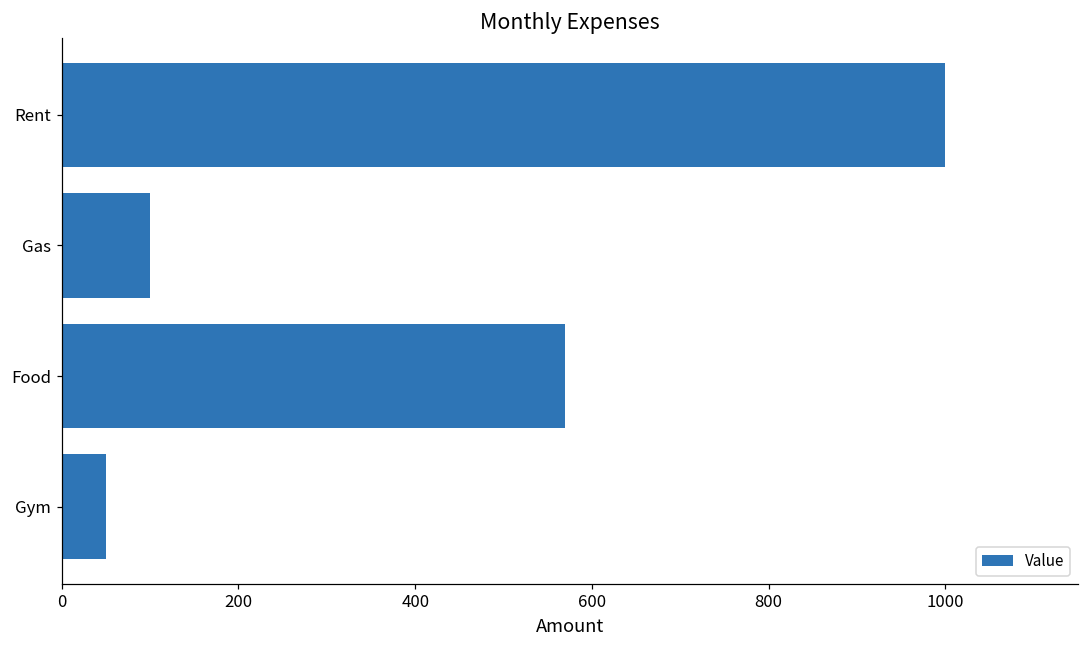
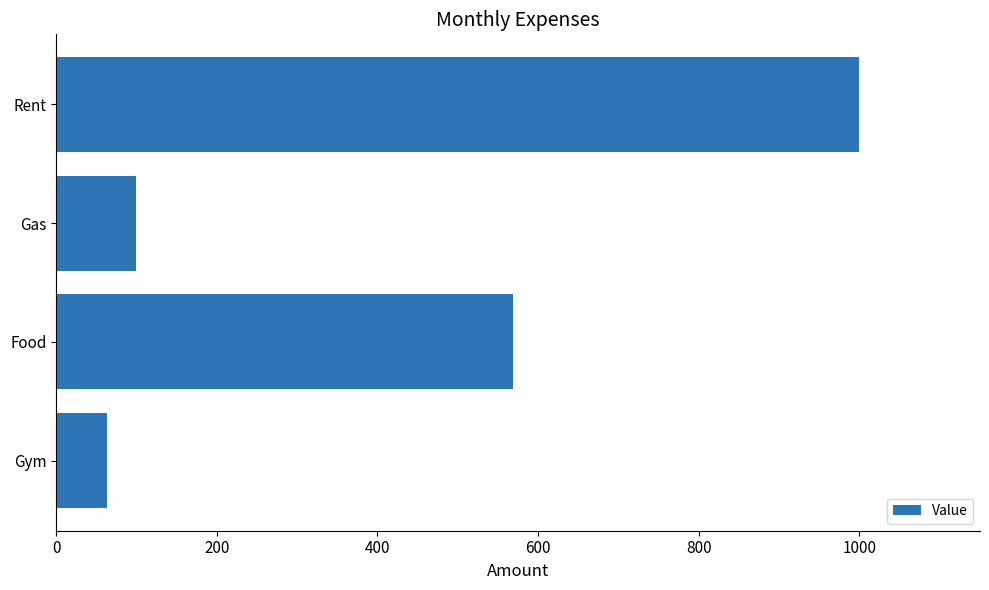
  {
    "Rent": 1000,
    "Gas": 100,
    "Food": 570,
-   "Gym": 50
+   "Gym": 60
  }
